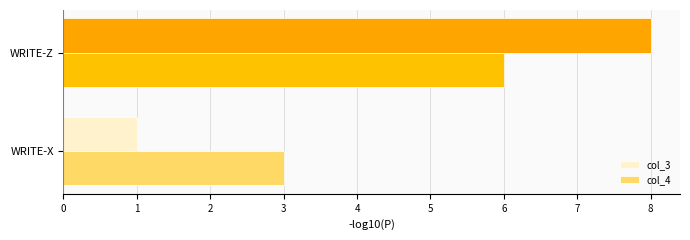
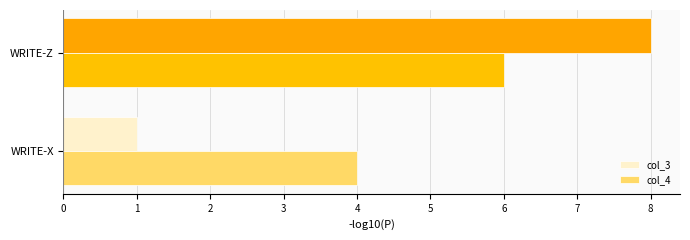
  {
    "col_3": {
      "WRITE-Z": 8,
      "WRITE-X": 1
    },
    "col_4": {
      "WRITE-Z": 6,
-     "WRITE-X": 3
+     "WRITE-X": 4
    }
  }
